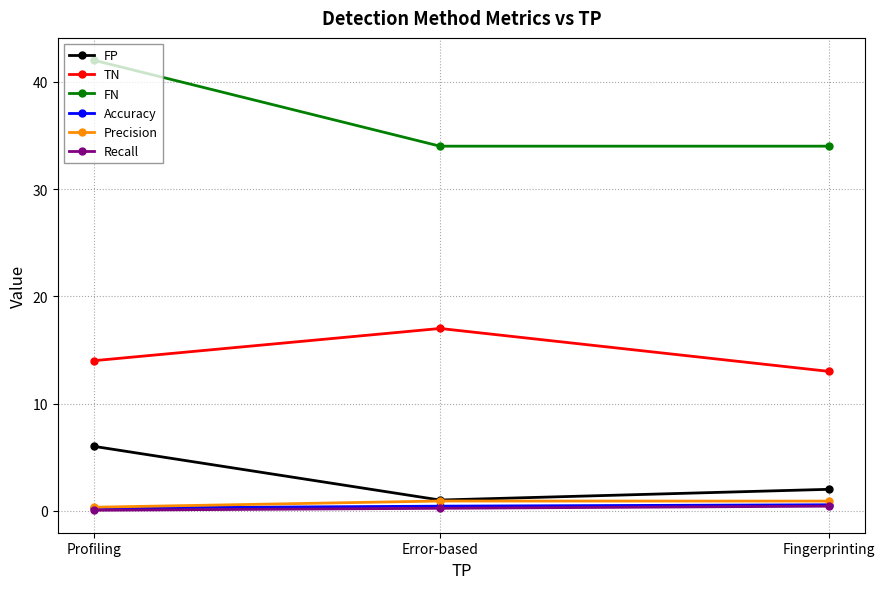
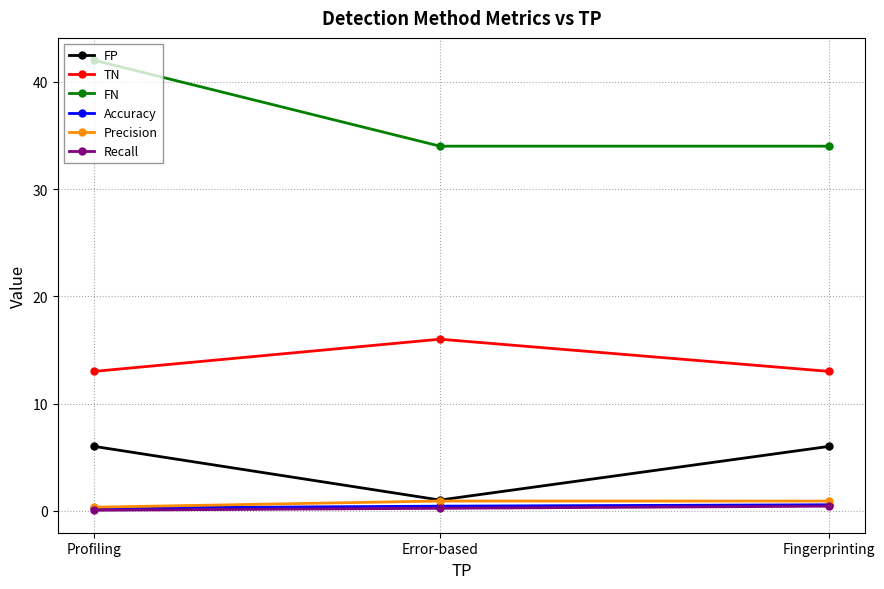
  {
    "FP": {
      "Profiling": 6,
-     "Fingerprinting": 2
+     "Fingerprinting": 6
    },
    "TN": {
-     "Profiling": 14,
-     "Error-based": 17,
+     "Profiling": 13,
+     "Error-based": 16,
      "Fingerprinting": 13
    },
    "FN": {
      "Error-based": 34,
      "Fingerprinting": 34
    },
    "Precision": {
      "Fingerprinting": 1
    }
  }
